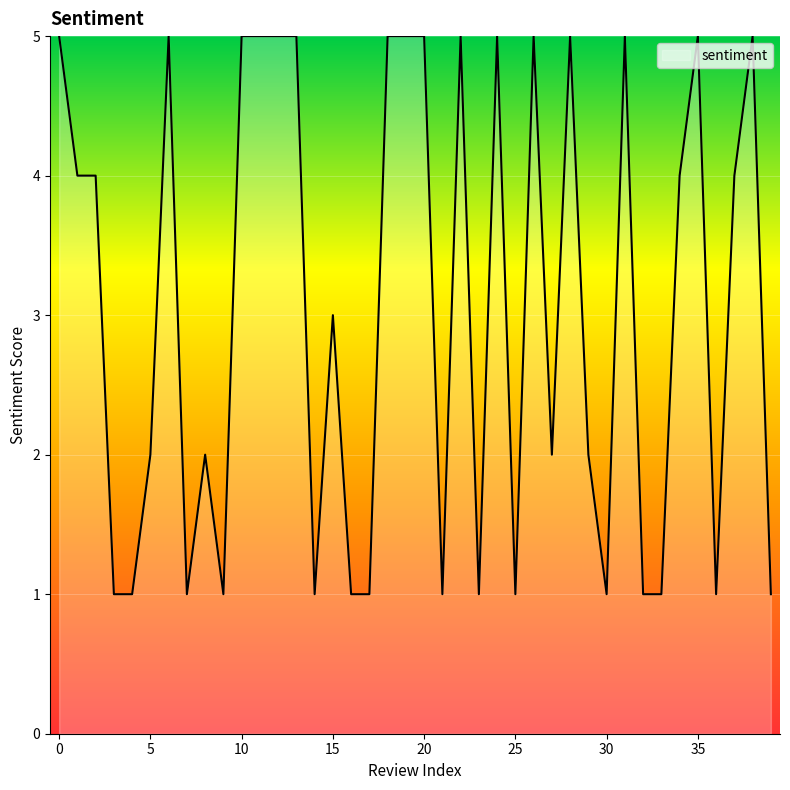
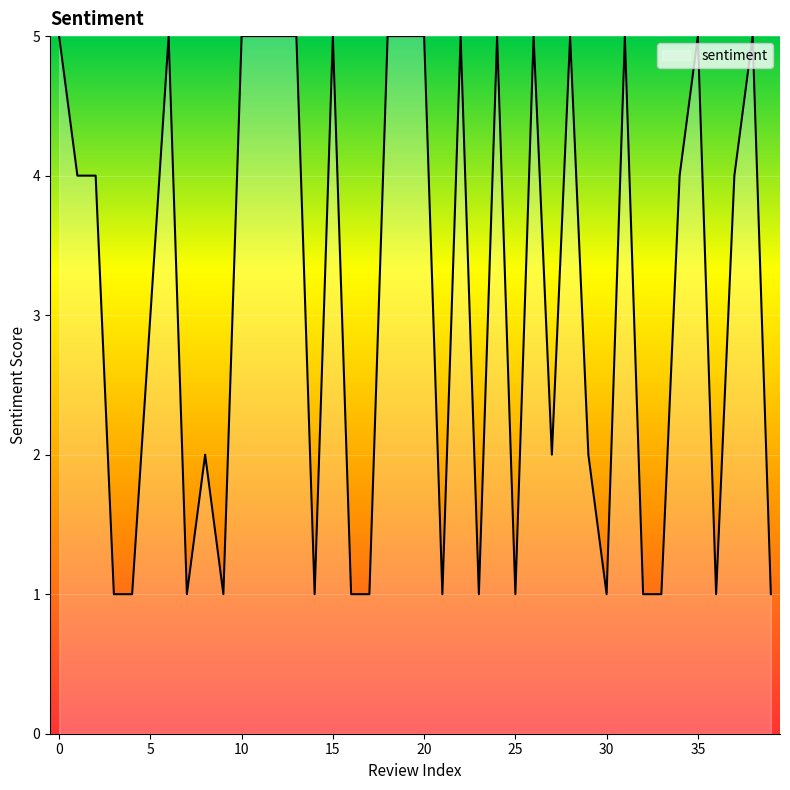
  {
    "0": 5,
-   "5": 2,
+   "5": 3,
    "10": 5,
-   "15": 3,
+   "15": 5,
    "20": 5,
    "25": 1,
    "30": 1,
    "35": 5
  }
